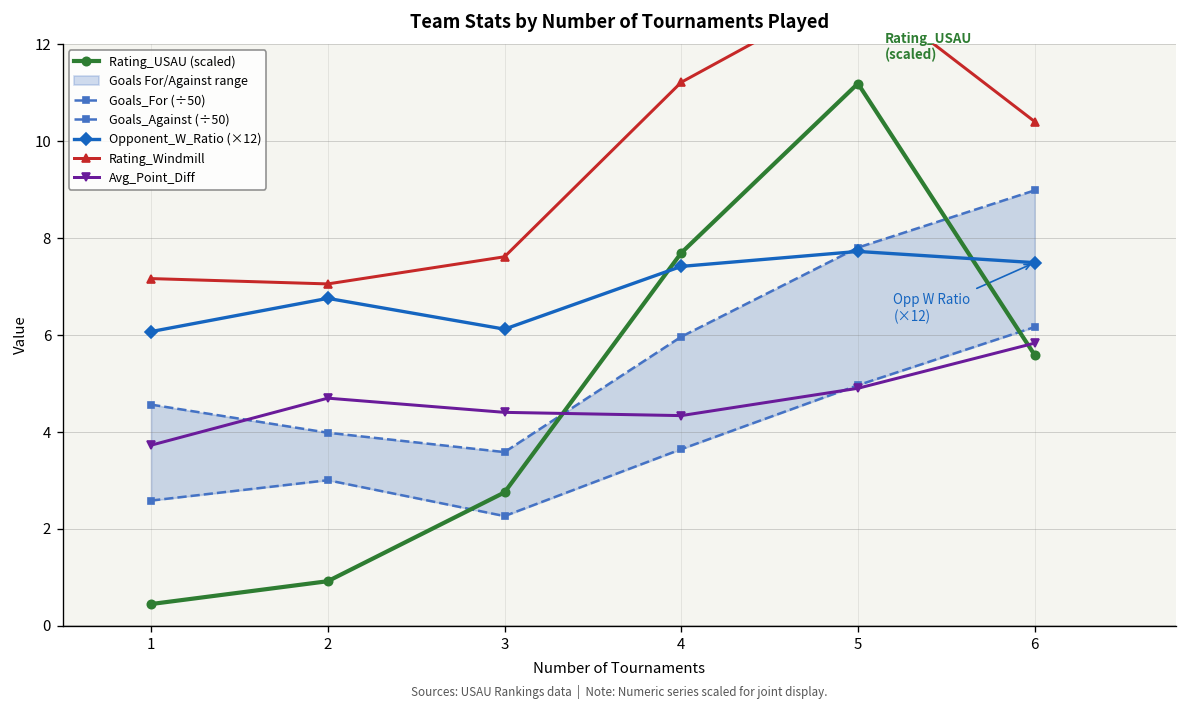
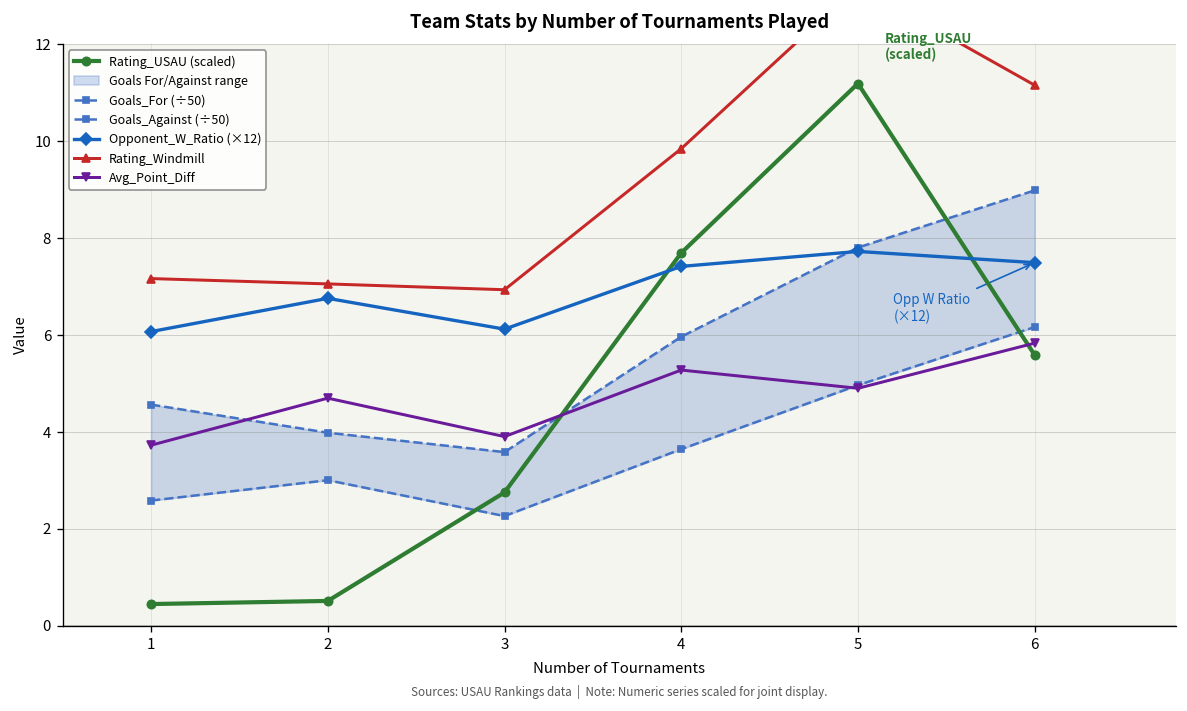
  {
    "Rating_USAU (scaled)": {
      "1": 0.4,
-     "2": 0.9,
+     "2": 0.5,
      "3": 2.7,
      "4": 7.7,
      "5": 11.2,
      "6": 5.6
    },
    "Rating_Windmill": {
      "1": 7.2,
      "2": 7.1,
-     "3": 7.6,
-     "4": 11.2,
-     "6": 10.4
+     "3": 6.9,
+     "4": 9.8,
+     "6": 11.2
    },
    "Avg_Point_Diff": {
      "1": 3.7,
      "2": 4.7,
-     "3": 4.4,
-     "4": 4.3,
+     "3": 3.9,
+     "4": 5.3,
      "5": 4.9,
      "6": 5.8
    }
  }
